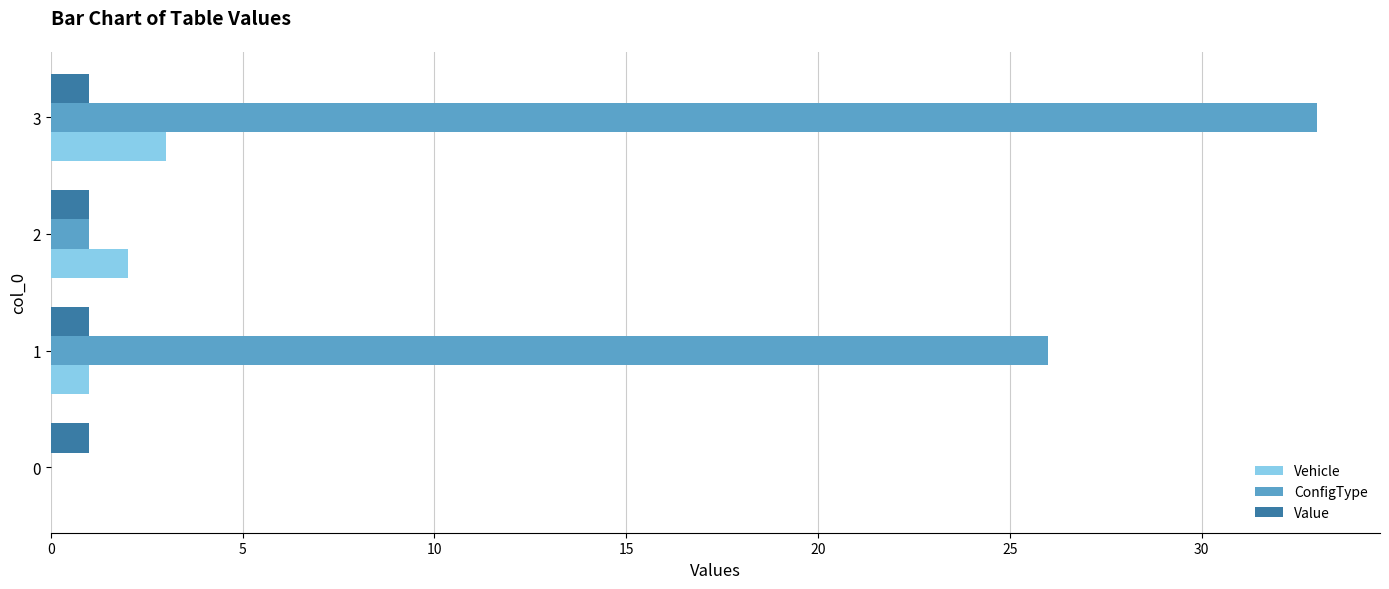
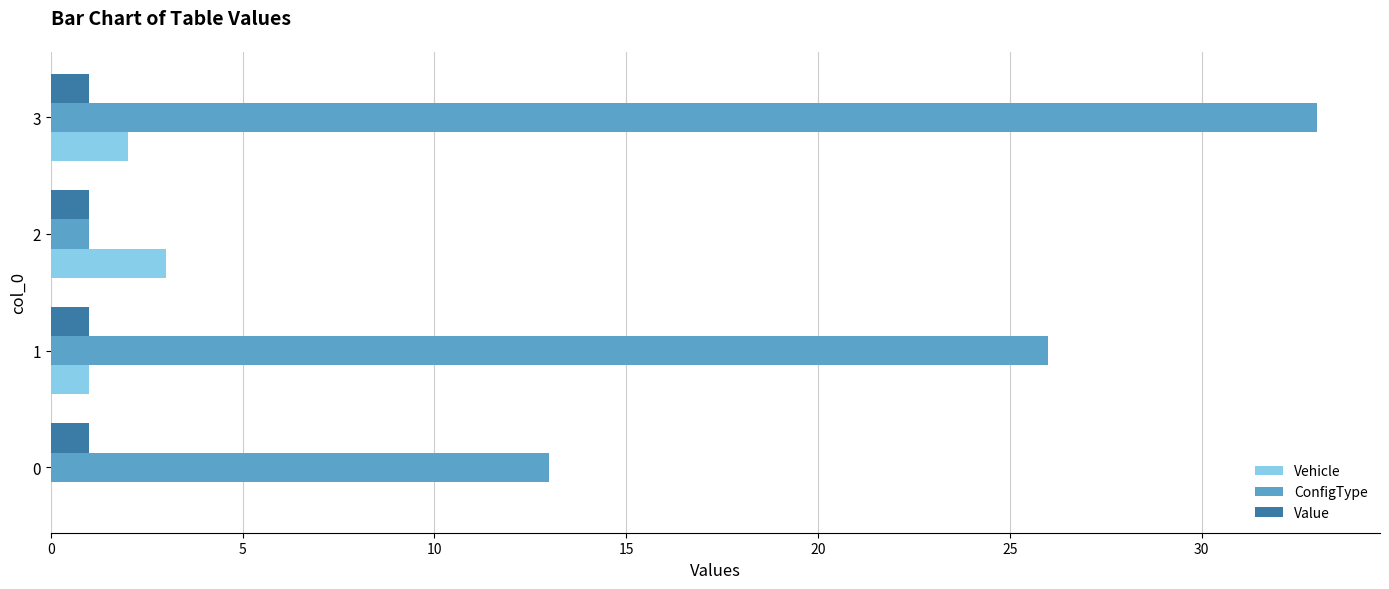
  {
    "Vehicle": {
-     "3": 3,
-     "2": 2,
+     "3": 2,
+     "2": 3,
      "1": 1,
      "0": 0
    },
    "ConfigType": {
      "3": 33,
      "2": 1,
      "1": 26,
-     "0": 0
+     "0": 13
    },
    "Value": {
      "3": 1,
      "2": 1,
      "1": 1,
      "0": 1
    }
  }
